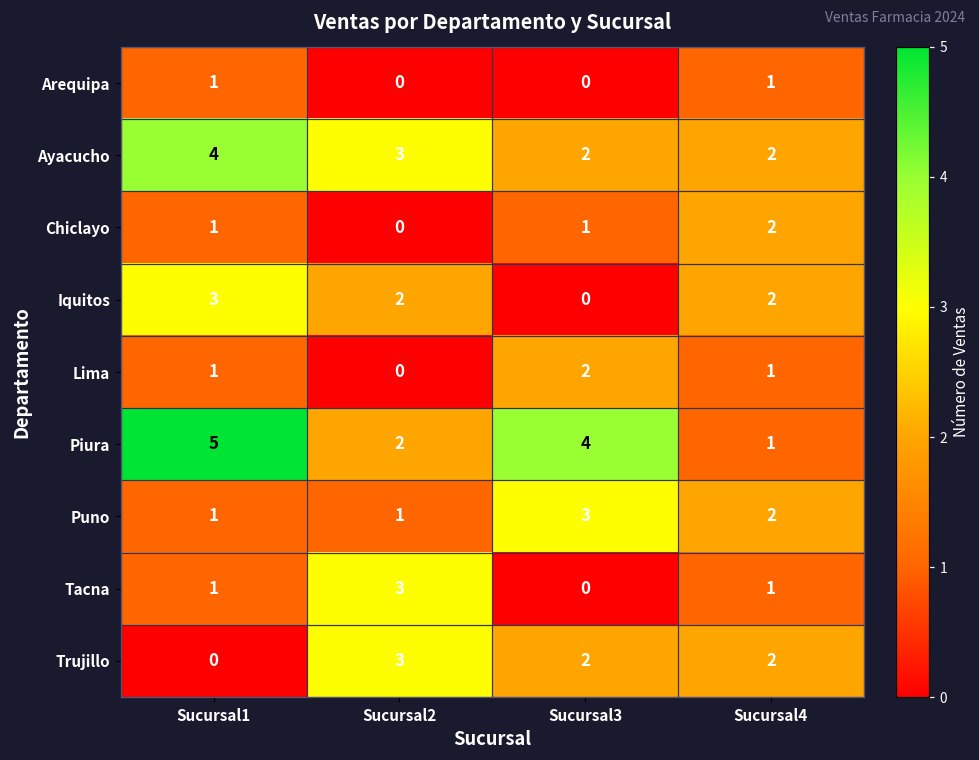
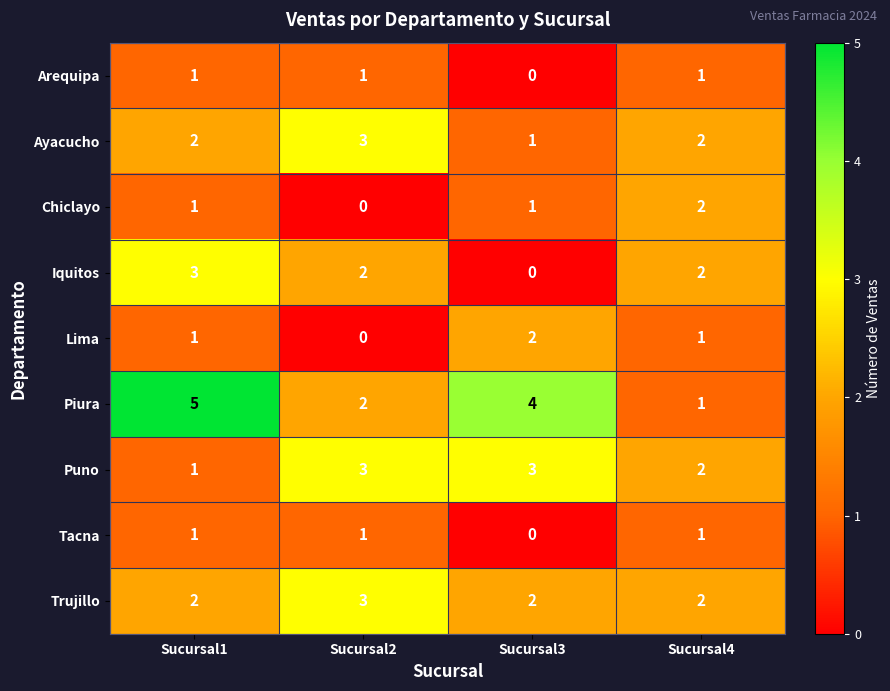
  {
    "Arequipa": {
      "Sucursal1": 1,
-     "Sucursal2": 0,
+     "Sucursal2": 1,
      "Sucursal3": 0,
      "Sucursal4": 1
    },
    "Ayacucho": {
-     "Sucursal1": 4,
+     "Sucursal1": 2,
      "Sucursal2": 3,
-     "Sucursal3": 2,
+     "Sucursal3": 1,
      "Sucursal4": 2
    },
    "Chiclayo": {
      "Sucursal1": 1,
      "Sucursal2": 0,
      "Sucursal3": 1,
      "Sucursal4": 2
    },
    "Iquitos": {
      "Sucursal1": 3,
      "Sucursal2": 2,
      "Sucursal3": 0,
      "Sucursal4": 2
    },
    "Lima": {
      "Sucursal1": 1,
      "Sucursal2": 0,
      "Sucursal3": 2,
      "Sucursal4": 1
    },
    "Piura": {
      "Sucursal1": 5,
      "Sucursal2": 2,
      "Sucursal3": 4,
      "Sucursal4": 1
    },
    "Puno": {
      "Sucursal1": 1,
-     "Sucursal2": 1,
+     "Sucursal2": 3,
      "Sucursal3": 3,
      "Sucursal4": 2
    },
    "Tacna": {
      "Sucursal1": 1,
-     "Sucursal2": 3,
+     "Sucursal2": 1,
      "Sucursal3": 0,
      "Sucursal4": 1
    },
    "Trujillo": {
-     "Sucursal1": 0,
+     "Sucursal1": 2,
      "Sucursal2": 3,
      "Sucursal3": 2,
      "Sucursal4": 2
    }
  }
